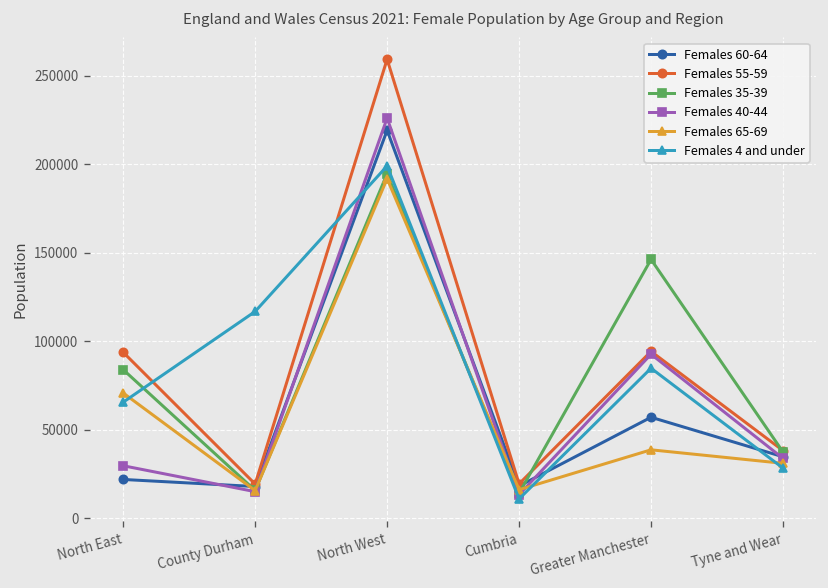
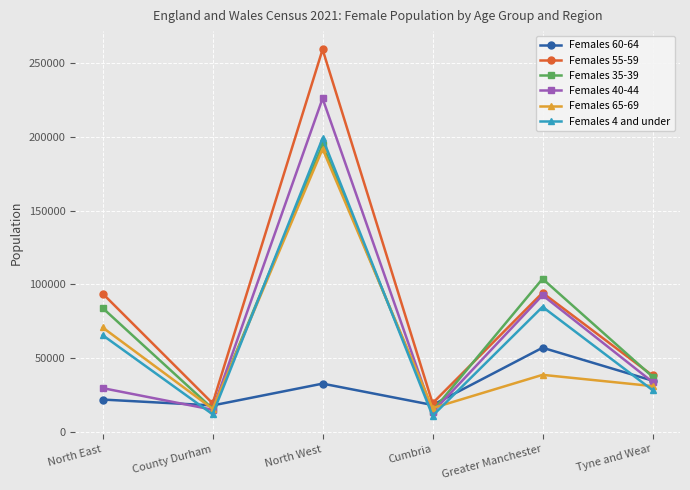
  {
    "Females 60-64": {
      "North East": 22000,
-     "North West": 219000,
+     "North West": 33000,
      "Greater Manchester": 57000
    },
    "Females 55-59": {
      "North East": 94000,
      "North West": 259000
    },
    "Females 35-39": {
      "North East": 84000,
      "North West": 195000,
-     "Greater Manchester": 146000
+     "Greater Manchester": 104000
    },
    "Females 40-44": {
      "North East": 30000,
      "North West": 226000
    },
    "Females 65-69": {
      "North East": 71000,
      "North West": 192000,
      "Cumbria": 16000,
      "Greater Manchester": 39000,
      "Tyne and Wear": 31000
    },
    "Females 4 and under": {
      "North East": 66000,
-     "County Durham": 117000,
+     "County Durham": 12000,
      "North West": 199000,
      "Cumbria": 11000,
      "Greater Manchester": 85000,
      "Tyne and Wear": 28000
    }
  }
